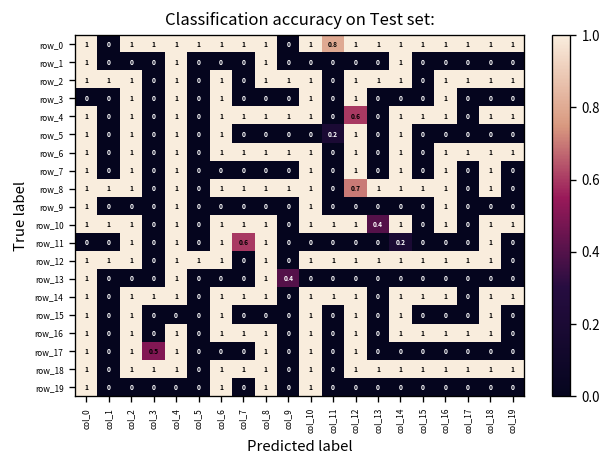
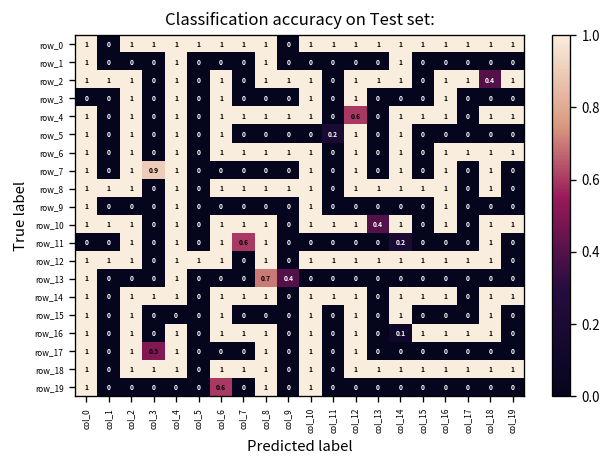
  {
    "row_0": {
      "col_0": 1,
      "col_1": 0,
      "col_2": 1,
      "col_3": 1,
      "col_4": 1,
      "col_5": 1,
      "col_6": 1,
      "col_7": 1,
      "col_8": 1,
      "col_9": 0,
      "col_10": 1,
-     "col_11": 0.8,
+     "col_11": 1,
      "col_12": 1,
      "col_13": 1,
      "col_14": 1,
      "col_15": 1,
      "col_16": 1,
      "col_17": 1,
      "col_18": 1,
      "col_19": 1
    },
    "row_2": {
      "col_0": 1,
      "col_1": 1,
      "col_2": 1,
      "col_3": 0,
      "col_4": 1,
      "col_5": 0,
      "col_6": 1,
      "col_7": 0,
      "col_8": 1,
      "col_9": 1,
      "col_10": 1,
      "col_11": 0,
      "col_12": 1,
      "col_13": 1,
      "col_14": 1,
      "col_15": 0,
      "col_16": 1,
      "col_17": 1,
-     "col_18": 1,
+     "col_18": 0.4,
      "col_19": 1
    },
    "row_7": {
      "col_0": 1,
      "col_1": 0,
      "col_2": 1,
-     "col_3": 0,
+     "col_3": 0.9,
      "col_4": 1,
      "col_5": 0,
      "col_6": 0,
      "col_7": 0,
      "col_8": 0,
      "col_9": 0,
      "col_10": 1,
      "col_11": 0,
      "col_12": 1,
      "col_13": 0,
      "col_14": 1,
      "col_15": 0,
      "col_16": 1,
      "col_17": 0,
      "col_18": 1,
      "col_19": 0
    },
    "row_8": {
      "col_0": 1,
      "col_1": 1,
      "col_2": 1,
      "col_3": 0,
      "col_4": 1,
      "col_5": 0,
      "col_6": 1,
      "col_7": 1,
      "col_8": 1,
      "col_9": 1,
      "col_10": 1,
      "col_11": 0,
-     "col_12": 0.7,
+     "col_12": 1,
      "col_13": 1,
      "col_14": 1,
      "col_15": 1,
      "col_16": 1,
      "col_17": 0,
      "col_18": 1,
      "col_19": 0
    },
    "row_13": {
      "col_0": 1,
      "col_1": 0,
      "col_2": 0,
      "col_3": 0,
      "col_4": 1,
      "col_5": 0,
      "col_6": 0,
      "col_7": 0,
-     "col_8": 1,
+     "col_8": 0.7,
      "col_9": 0.4,
      "col_10": 0,
      "col_11": 0,
      "col_12": 0,
      "col_13": 0,
      "col_14": 0,
      "col_15": 0,
      "col_16": 0,
      "col_17": 0,
      "col_18": 0,
      "col_19": 0
    },
    "row_16": {
      "col_0": 1,
      "col_1": 0,
      "col_2": 1,
      "col_3": 0,
      "col_4": 1,
      "col_5": 0,
      "col_6": 1,
      "col_7": 1,
      "col_8": 1,
      "col_9": 0,
      "col_10": 1,
      "col_11": 0,
      "col_12": 1,
      "col_13": 0,
-     "col_14": 1,
+     "col_14": 0.1,
      "col_15": 1,
      "col_16": 1,
      "col_17": 1,
      "col_18": 1,
      "col_19": 0
    },
    "row_19": {
      "col_0": 1,
      "col_1": 0,
      "col_2": 0,
      "col_3": 0,
      "col_4": 0,
      "col_5": 0,
-     "col_6": 1,
+     "col_6": 0.6,
      "col_7": 0,
      "col_8": 1,
      "col_9": 0,
      "col_10": 1,
      "col_11": 0,
      "col_12": 0,
      "col_13": 0,
      "col_14": 0,
      "col_15": 0,
      "col_16": 0,
      "col_17": 0,
      "col_18": 0,
      "col_19": 0
    }
  }
